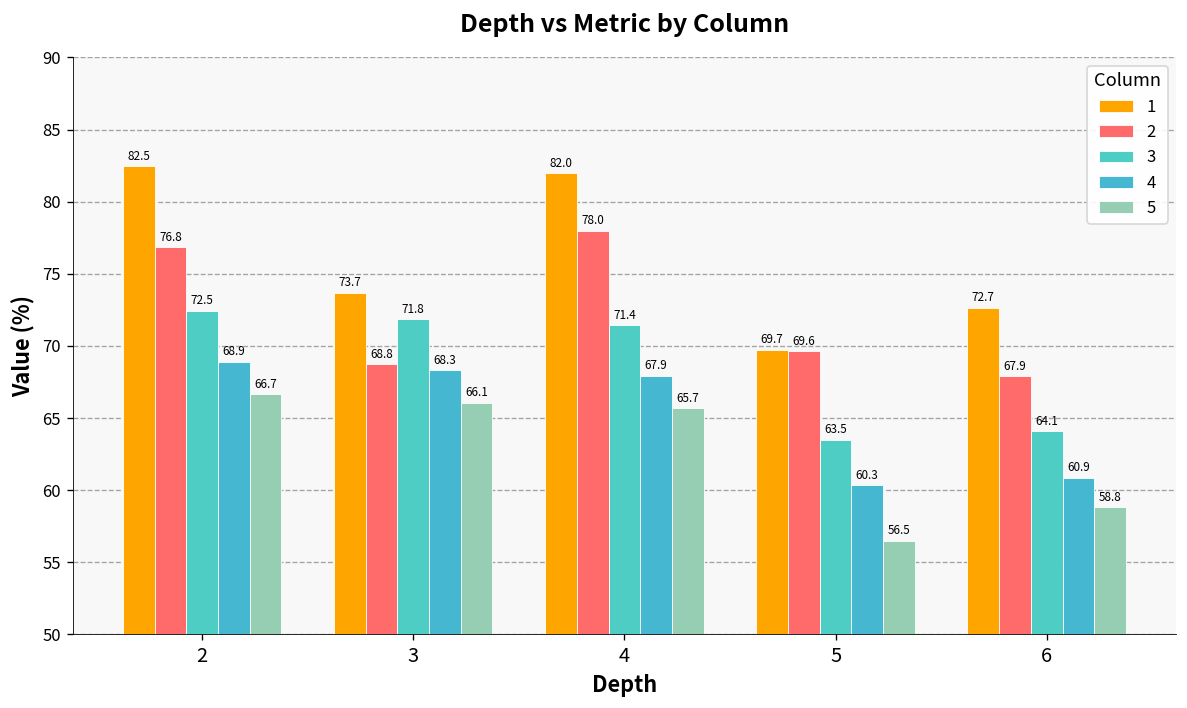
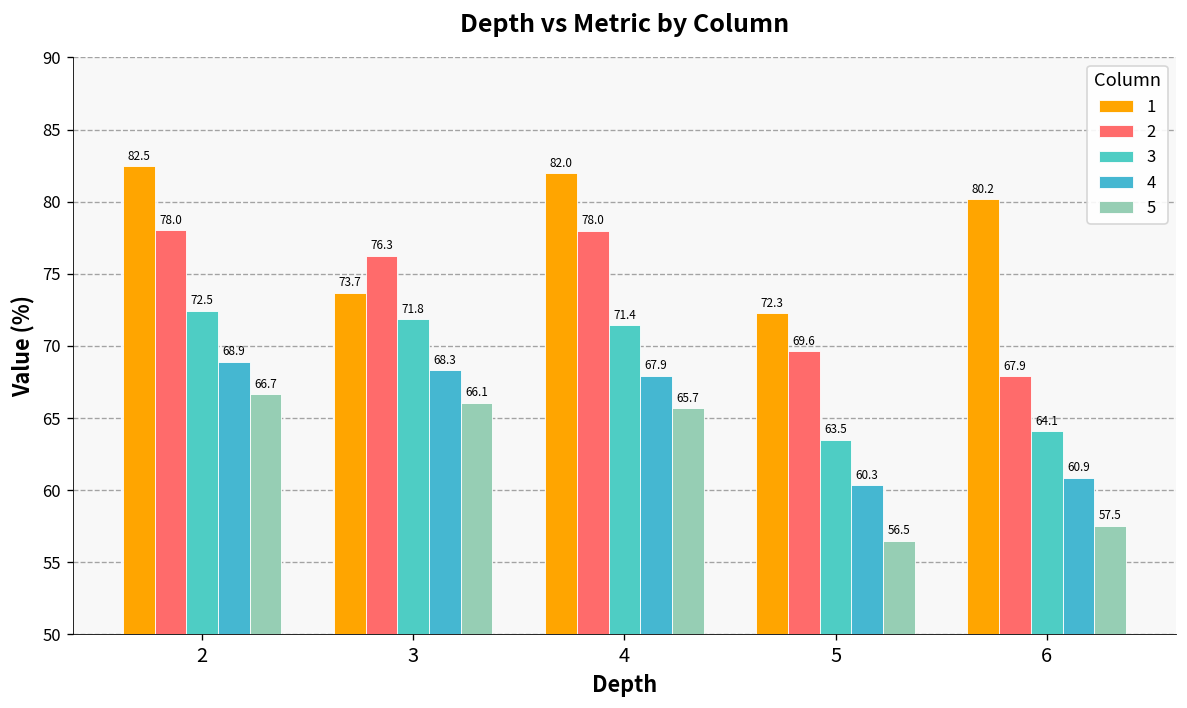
  {
    "1": {
      "2": 82.5,
      "3": 73.7,
      "4": 82.0,
-     "5": 69.7,
-     "6": 72.7
+     "5": 72.3,
+     "6": 80.2
    },
    "2": {
-     "2": 76.8,
-     "3": 68.8,
+     "2": 78.0,
+     "3": 76.3,
      "4": 78.0,
      "5": 69.6,
      "6": 67.9
    },
    "5": {
      "2": 66.7,
      "3": 66.1,
      "4": 65.7,
      "5": 56.5,
-     "6": 58.8
+     "6": 57.5
    }
  }
